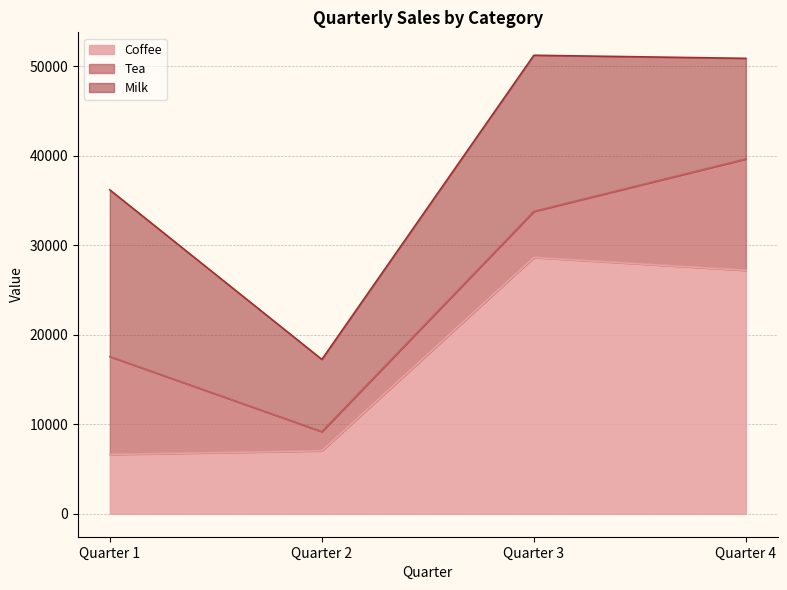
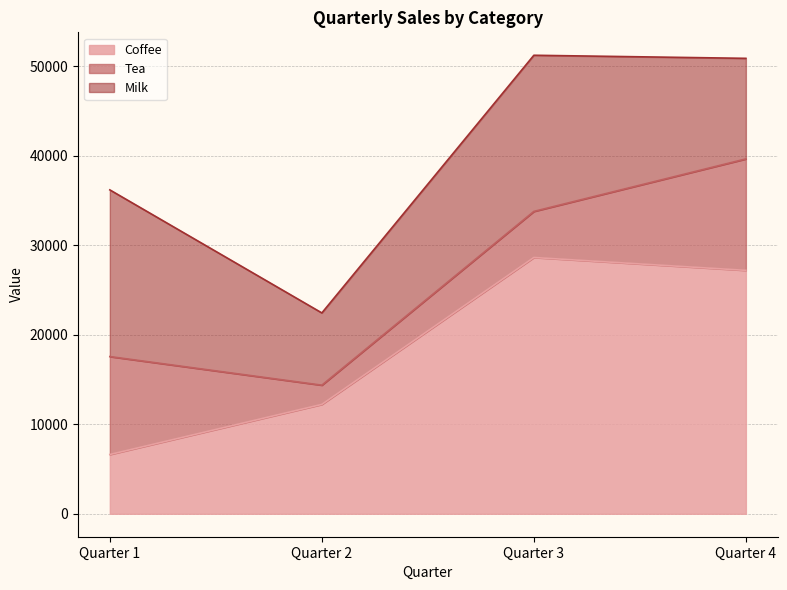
  {
    "Coffee": {
      "Quarter 1": 7000,
-     "Quarter 2": 7000,
+     "Quarter 2": 12000,
      "Quarter 3": 29000,
      "Quarter 4": 27000
    }
  }
